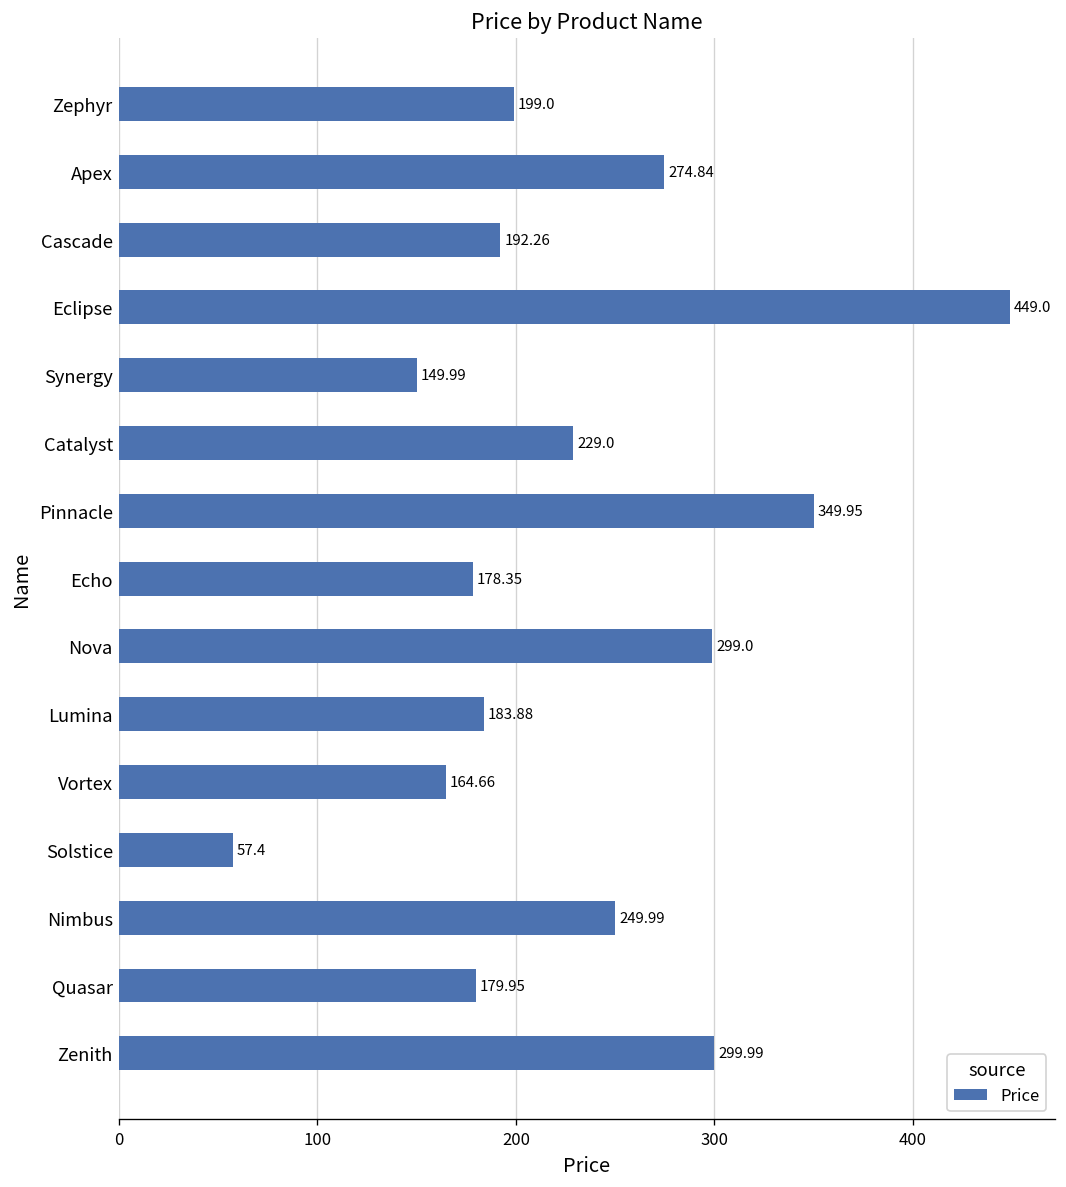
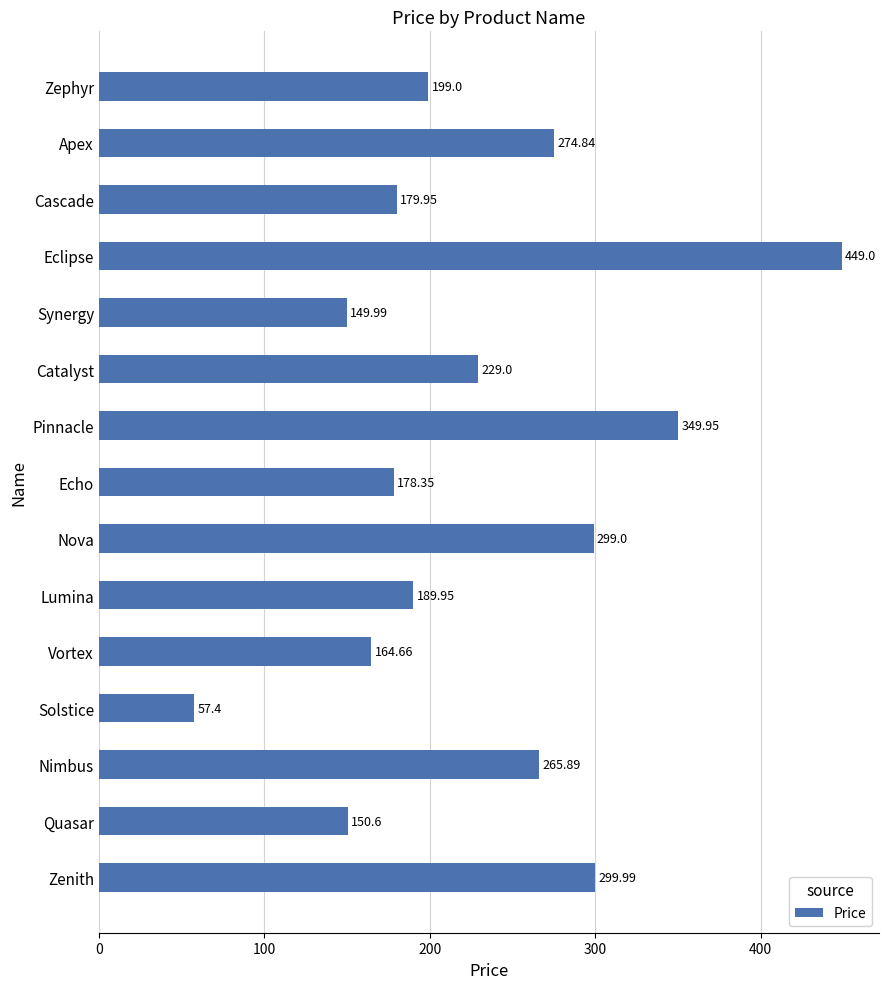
  {
    "Zephyr": 199.0,
    "Apex": 274.84,
-   "Cascade": 192.26,
+   "Cascade": 179.95,
    "Eclipse": 449.0,
    "Synergy": 149.99,
    "Catalyst": 229.0,
    "Pinnacle": 349.95,
    "Echo": 178.35,
    "Nova": 299.0,
-   "Lumina": 183.88,
+   "Lumina": 189.95,
    "Vortex": 164.66,
    "Solstice": 57.4,
-   "Nimbus": 249.99,
-   "Quasar": 179.95,
+   "Nimbus": 265.89,
+   "Quasar": 150.6,
    "Zenith": 299.99
  }
